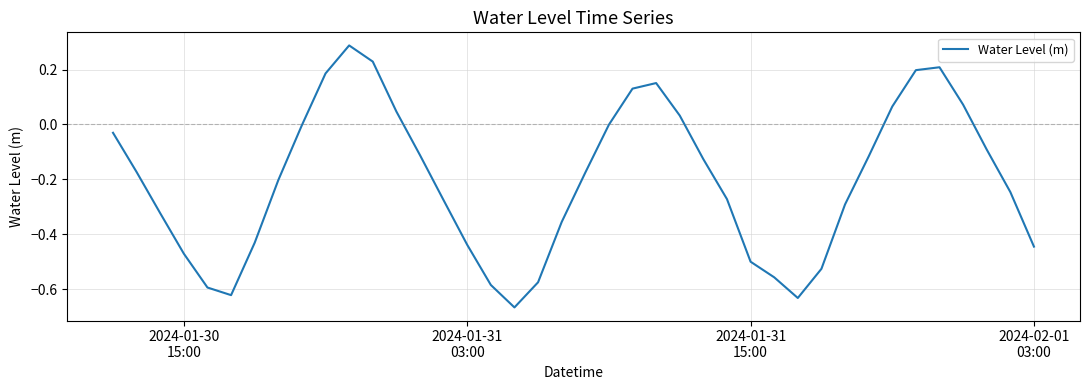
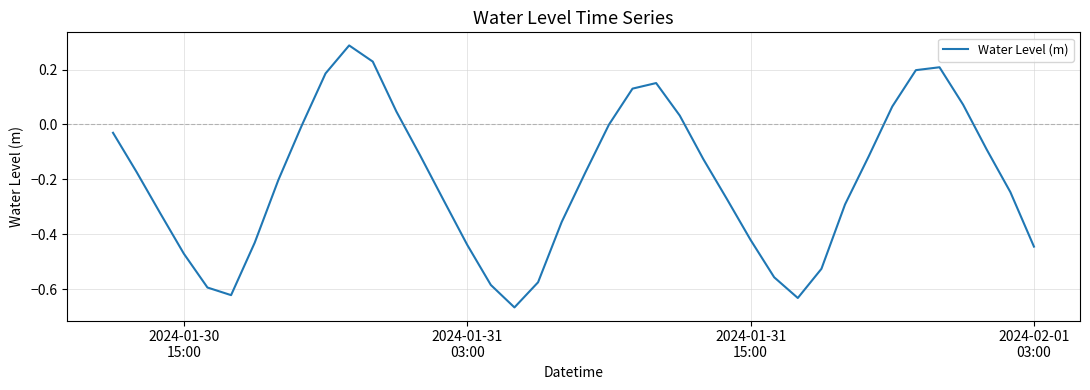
  {
    "2024-01-30 15:00": -0.47,
    "2024-01-31 03:00": -0.44,
-   "2024-01-31 15:00": -0.50,
+   "2024-01-31 15:00": -0.42,
    "2024-02-01 03:00": -0.44
  }
